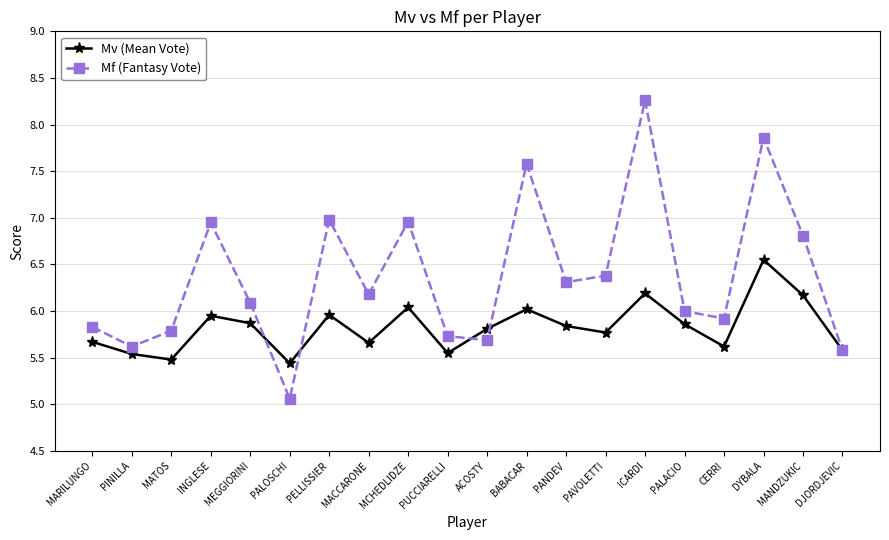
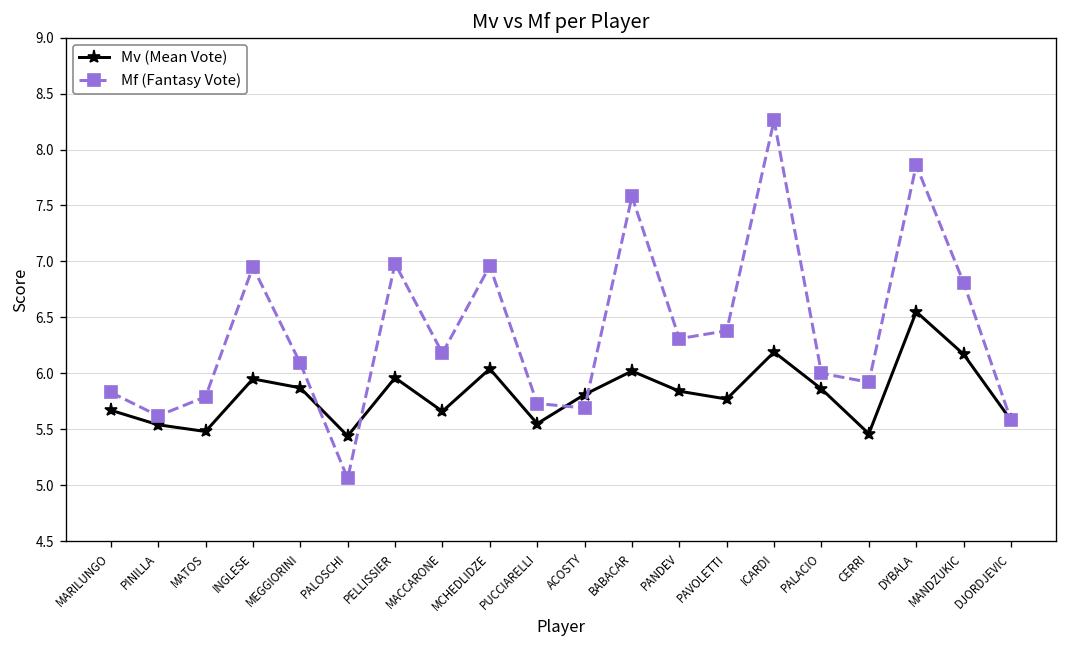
  {
    "Mv (Mean Vote)": {
      "MARILUNGO": 5.7,
      "PINILLA": 5.5,
      "MATOS": 5.5,
      "INGLESE": 6.0,
      "MEGGIORINI": 5.9,
      "PALOSCHI": 5.4,
      "PELLISSIER": 6.0,
      "MACCARONE": 5.7,
      "MCHEDLIDZE": 6.0,
      "PUCCIARELLI": 5.6,
      "ACOSTY": 5.8,
      "BABACAR": 6.0,
      "PANDEV": 5.8,
      "PAVOLETTI": 5.8,
      "ICARDI": 6.2,
      "PALACIO": 5.9,
-     "CERRI": 5.6,
+     "CERRI": 5.5,
      "DYBALA": 6.6,
      "MANDZUKIC": 6.2
    },
    "Mf (Fantasy Vote)": {
      "MARILUNGO": 5.8,
      "PINILLA": 5.6,
      "MATOS": 5.8,
      "INGLESE": 7.0,
      "MEGGIORINI": 6.1,
      "PALOSCHI": 5.1,
      "PELLISSIER": 7.0,
      "MACCARONE": 6.2,
      "MCHEDLIDZE": 7.0,
      "PUCCIARELLI": 5.7,
      "ACOSTY": 5.7,
      "BABACAR": 7.6,
      "PANDEV": 6.3,
      "PAVOLETTI": 6.4,
      "ICARDI": 8.3,
      "PALACIO": 6.0,
      "CERRI": 5.9,
      "DYBALA": 7.9,
      "MANDZUKIC": 6.8
    }
  }
